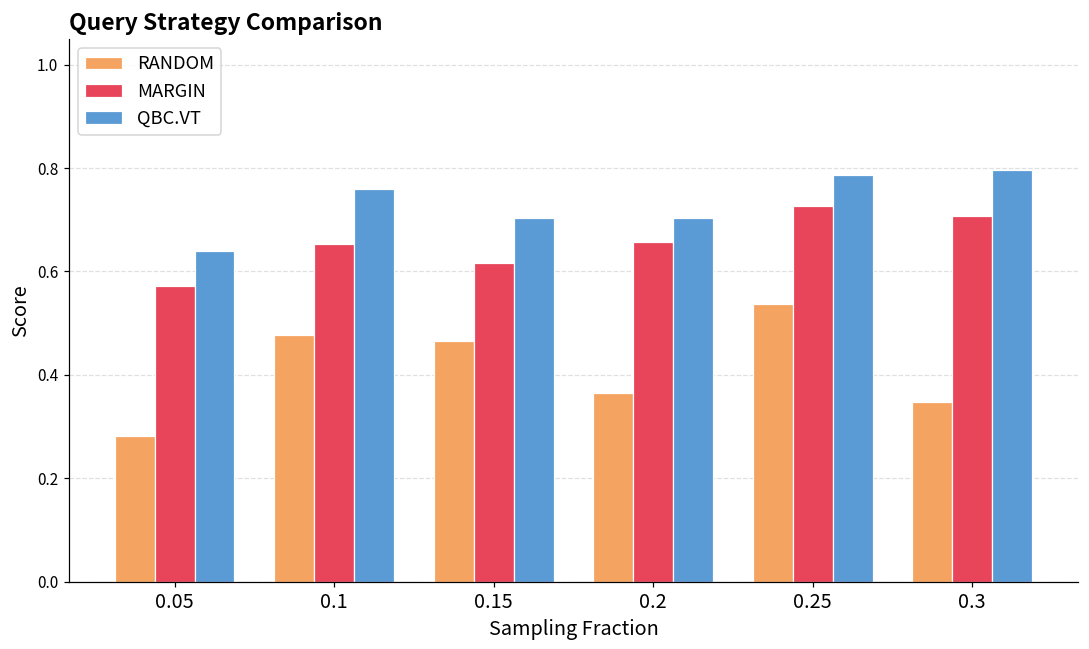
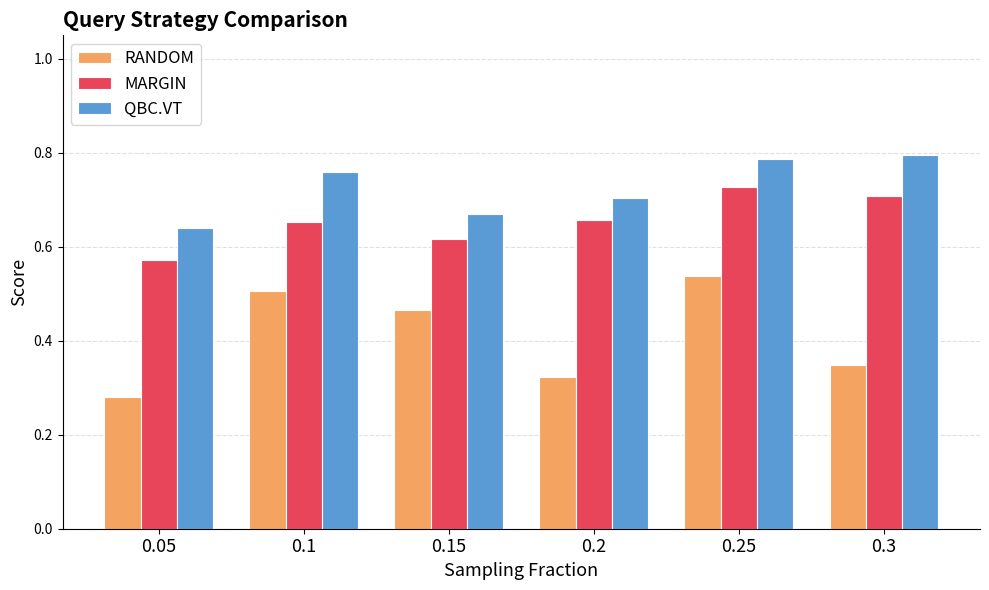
  {
    "RANDOM": {
      "0.05": 0.28,
-     "0.1": 0.48,
+     "0.1": 0.51,
      "0.15": 0.47,
-     "0.2": 0.36,
+     "0.2": 0.32,
      "0.25": 0.54,
      "0.3": 0.35
    },
    "MARGIN": {
      "0.05": 0.57,
      "0.1": 0.65,
      "0.15": 0.62,
      "0.2": 0.66,
      "0.25": 0.73,
      "0.3": 0.71
    },
    "QBC.VT": {
      "0.05": 0.64,
      "0.1": 0.76,
-     "0.15": 0.70,
+     "0.15": 0.67,
      "0.2": 0.70,
      "0.25": 0.79,
      "0.3": 0.80
    }
  }
